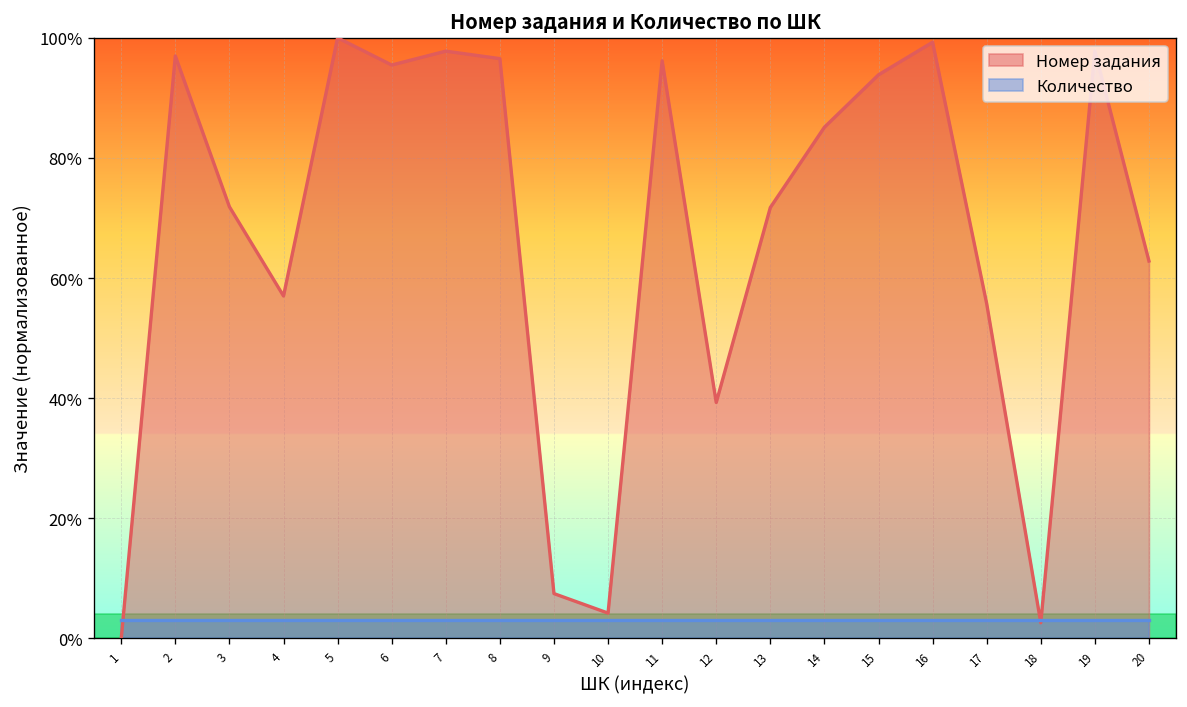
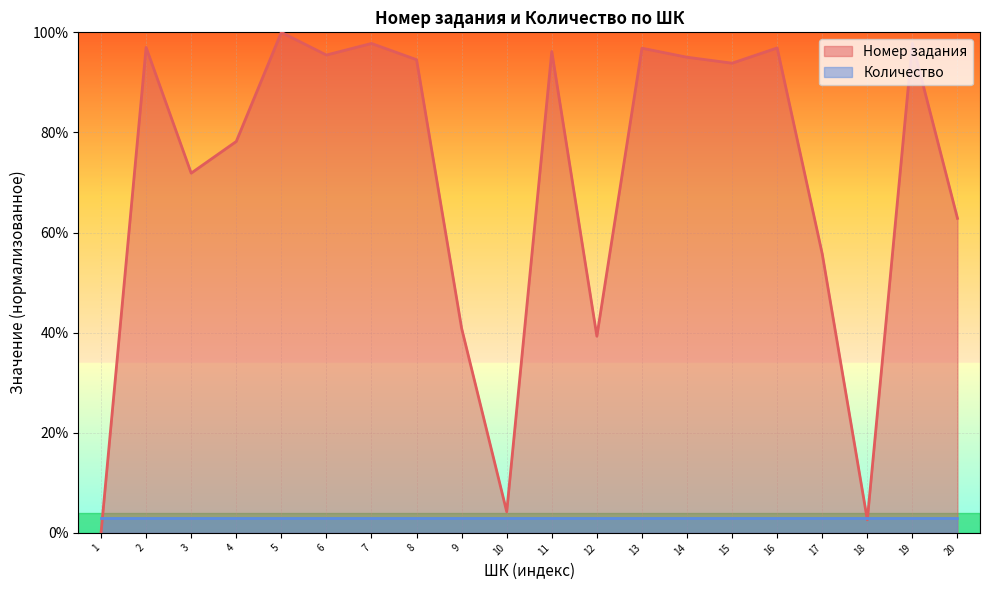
  {
    "Номер задания": {
      "2": "97%",
      "3": "72%",
-     "4": "57%",
+     "4": "78%",
      "5": "100%",
      "6": "95%",
      "7": "98%",
-     "8": "97%",
-     "9": "7%",
+     "8": "95%",
+     "9": "41%",
      "10": "4%",
      "11": "96%",
      "12": "39%",
-     "13": "72%",
-     "14": "85%",
+     "13": "97%",
+     "14": "95%",
      "15": "94%",
-     "16": "99%",
+     "16": "97%",
      "17": "56%",
      "20": "63%"
    }
  }
